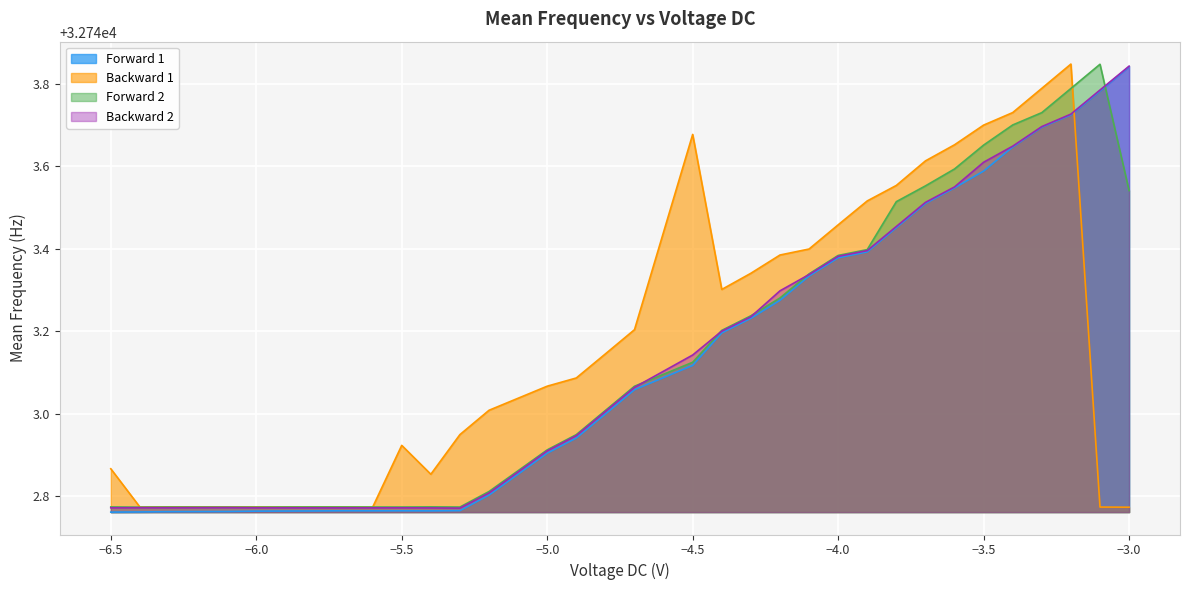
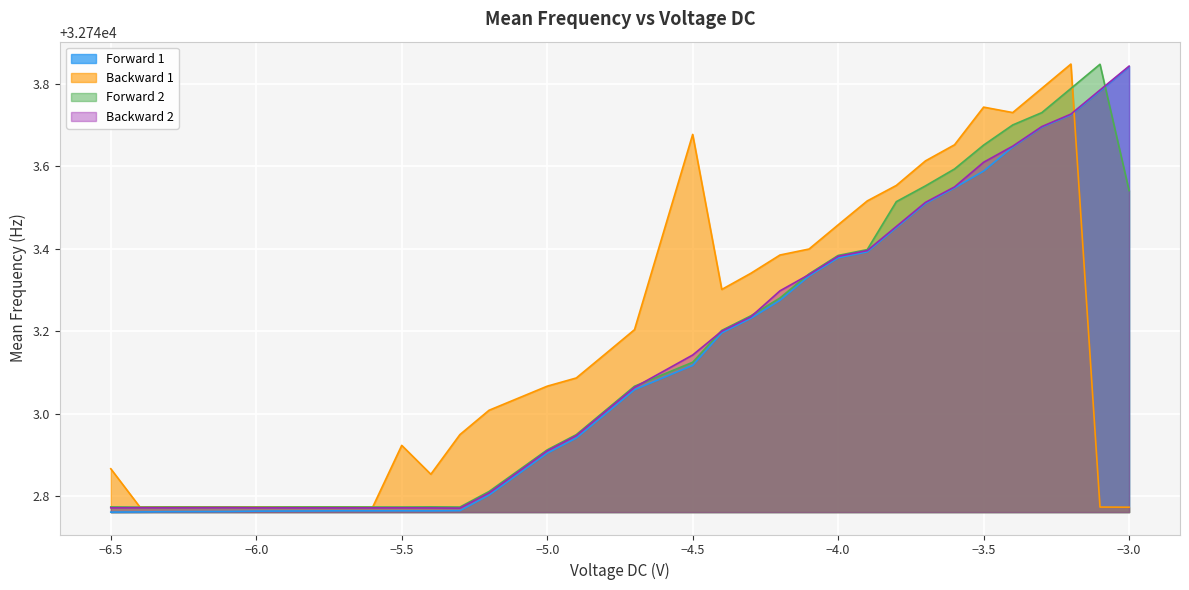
  {
    "Forward 1": {
      "−6.5": 32742.76,
      "−6.0": 32742.76,
      "−5.5": 32742.76,
      "−4.5": 32743.12,
      "−3.5": 32743.59
    },
    "Backward 1": {
      "−6.5": 32742.87,
      "−5.5": 32742.92,
      "−5.0": 32743.07,
      "−4.5": 32743.68,
      "−4.0": 32743.46,
-     "−3.5": 32743.70,
+     "−3.5": 32743.74,
      "−3.0": 32742.77
    },
    "Forward 2": {
      "−4.5": 32743.12,
      "−3.5": 32743.65,
      "−3.0": 32743.54
    },
    "Backward 2": {
      "−4.5": 32743.14,
      "−3.5": 32743.61
    }
  }
